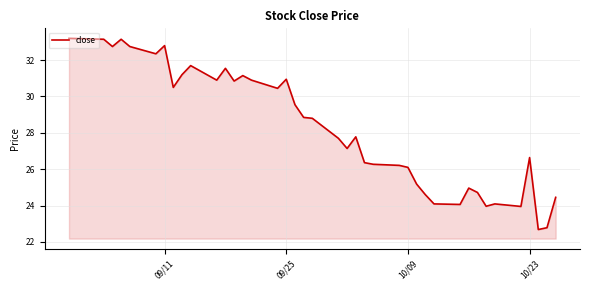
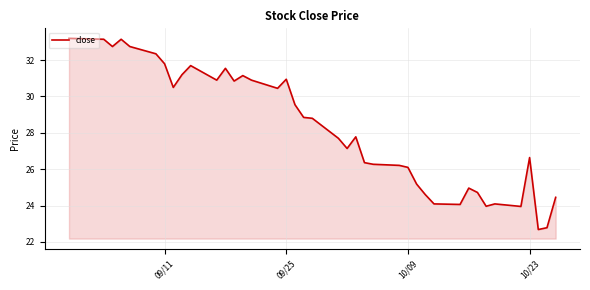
  {
-   "09/11": 32.8,
+   "09/11": 31.8,
    "09/25": 31.0,
    "10/09": 26.1,
    "10/23": 26.6
  }
